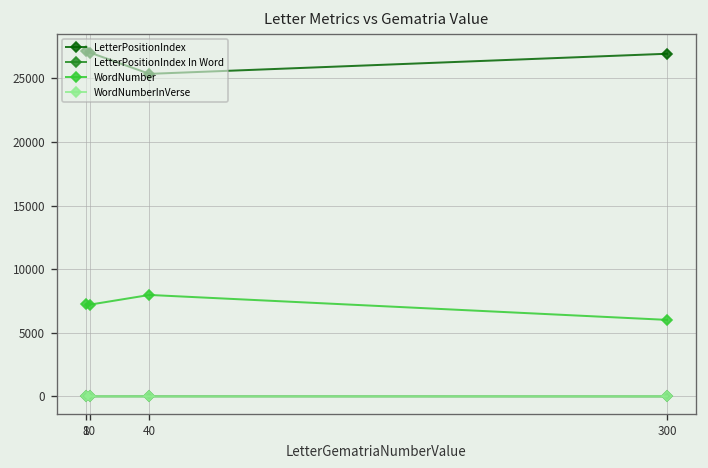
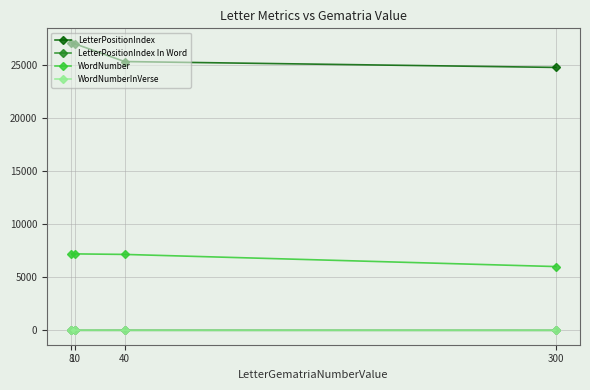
  {
    "LetterPositionIndex": {
-     "300": 26900
+     "300": 24800
    },
    "WordNumberInVerse": {
      "40": 0,
      "300": 0
    },
    "WordNumber": {
-     "40": 8000,
+     "40": 7200,
      "300": 6000
    }
  }
